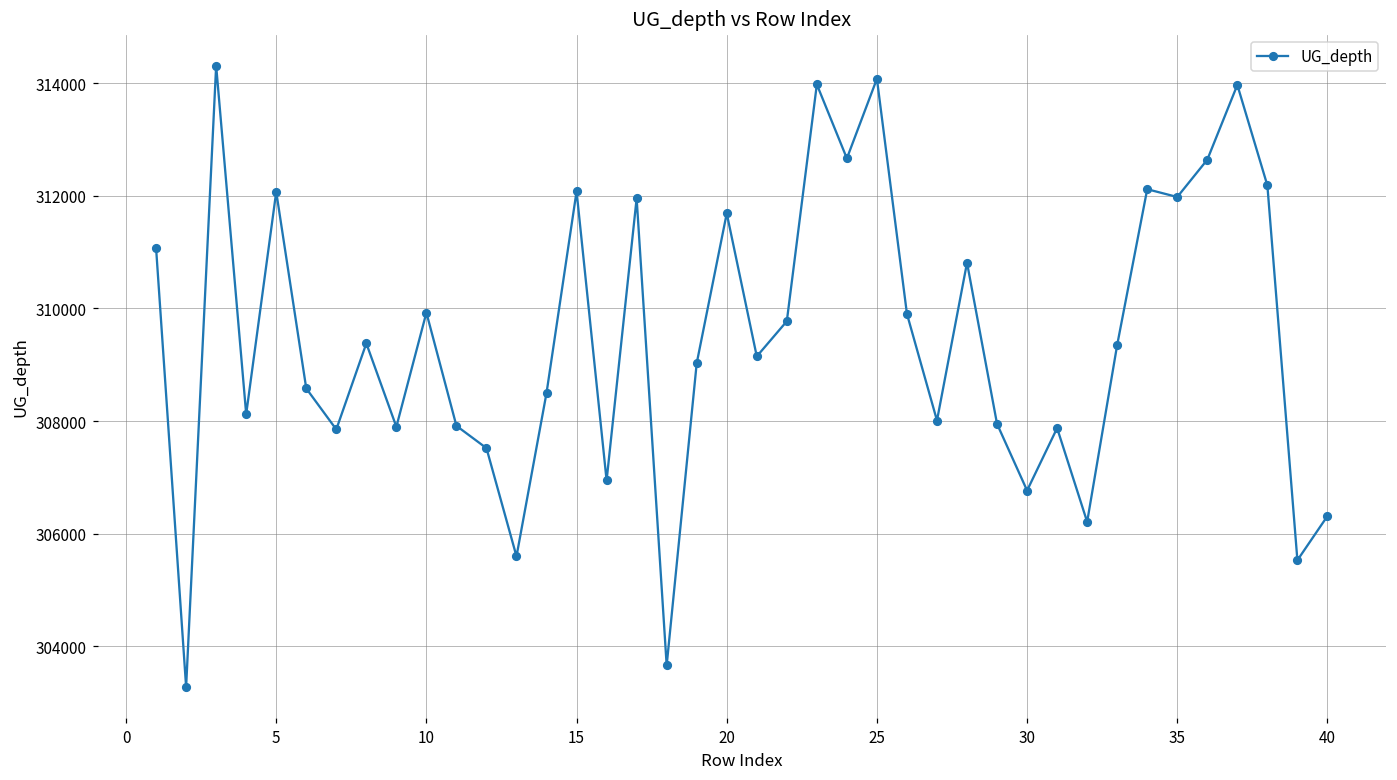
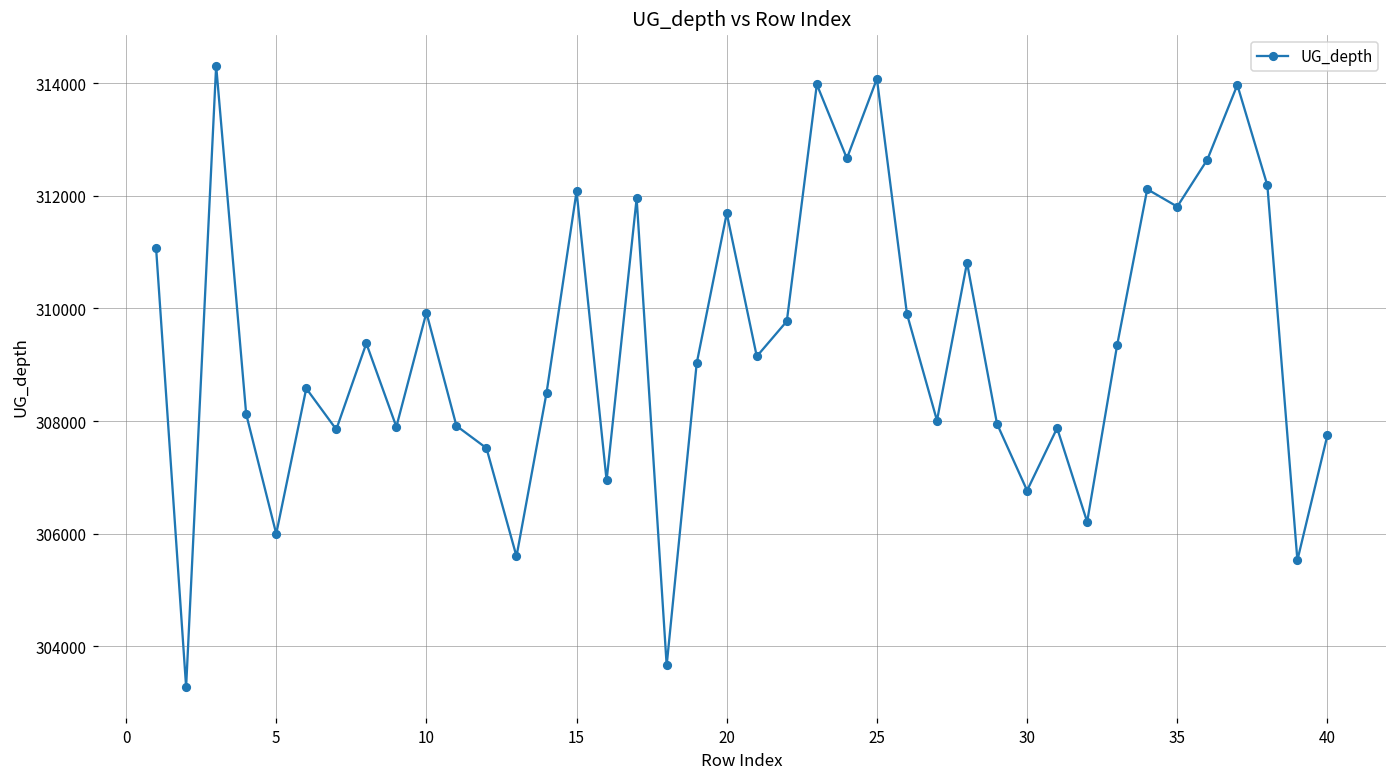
  {
-   "5": 312100,
+   "5": 306000,
    "10": 309900,
    "15": 312100,
    "20": 311700,
    "25": 314100,
    "30": 306800,
-   "35": 312000,
-   "40": 306300
+   "35": 311800,
+   "40": 307800
  }
